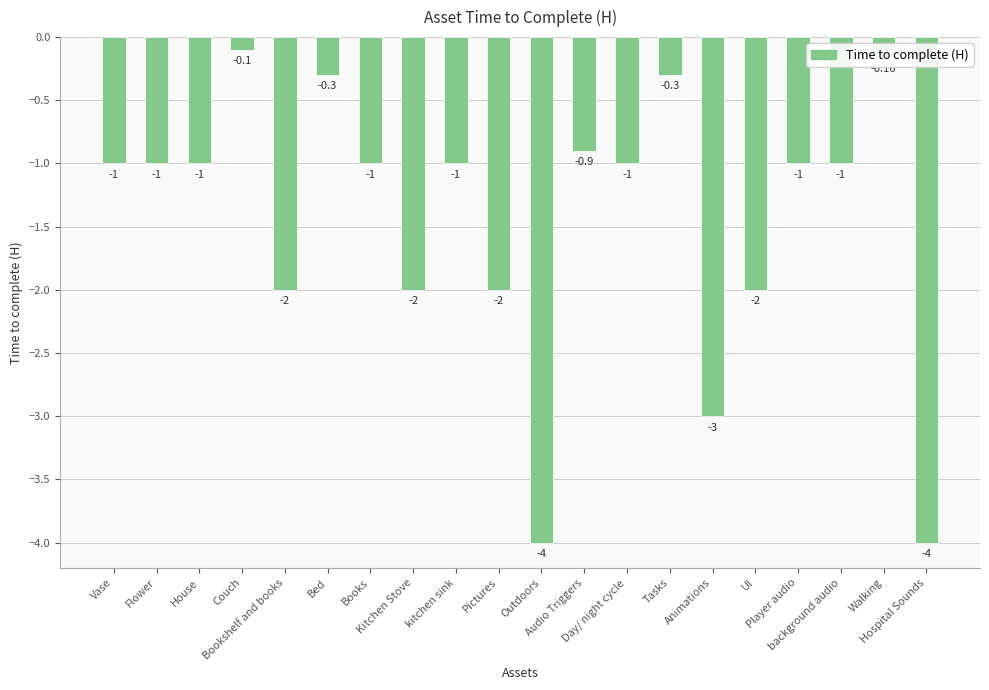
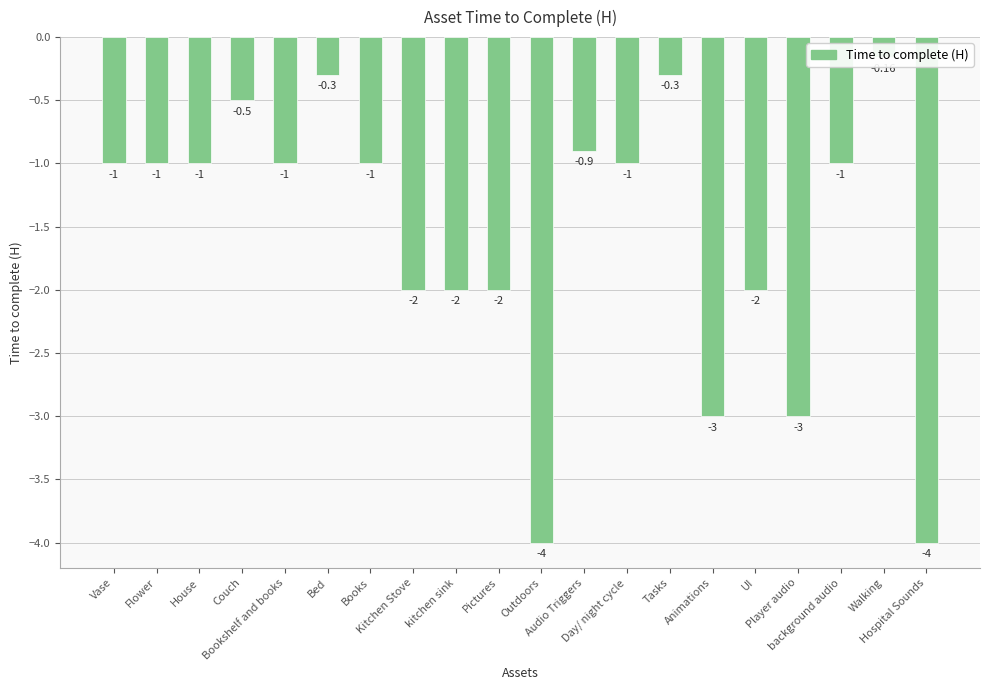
  {
    "Vase": -1,
    "Flower": -1,
    "House": -1,
-   "Couch": -0.1,
-   "Bookshelf and books": -2,
+   "Couch": -0.5,
+   "Bookshelf and books": -1,
    "Bed": -0.3,
    "Books": -1,
    "Kitchen Stove": -2,
-   "kitchen sink": -1,
+   "kitchen sink": -2,
    "Pictures": -2,
    "Outdoors": -4,
    "Audio Triggers": -0.9,
    "Day/ night cycle": -1,
    "Tasks": -0.3,
    "Animations": -3,
    "UI": -2,
-   "Player audio": -1,
+   "Player audio": -3,
    "background audio": -1,
    "Hospital Sounds": -4
  }
